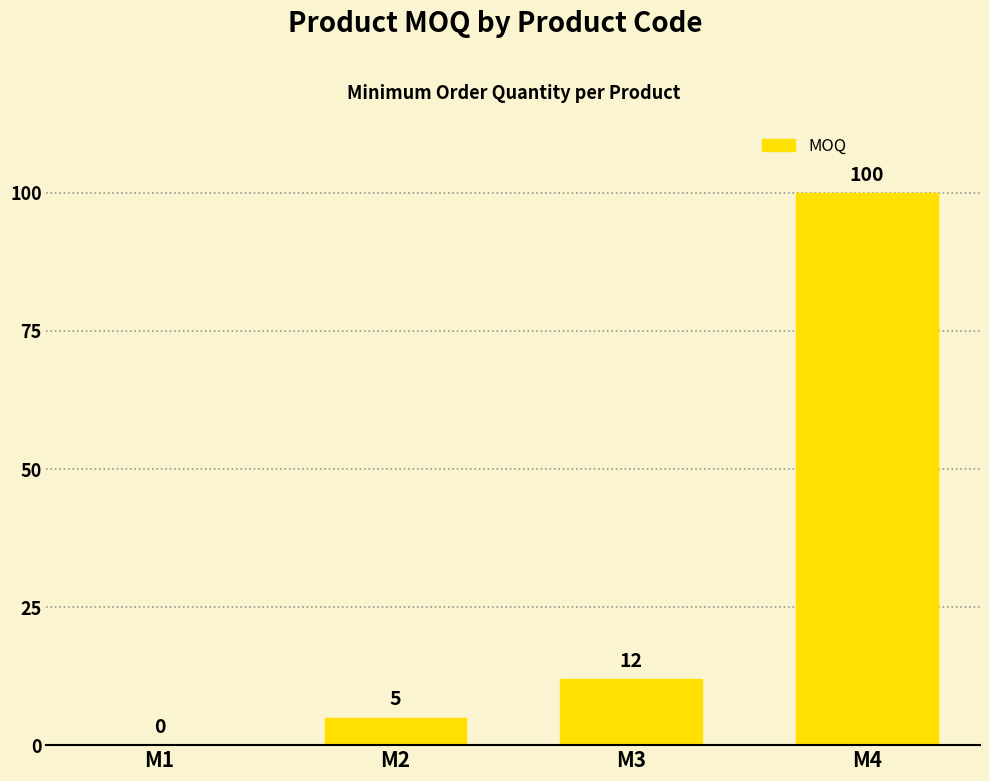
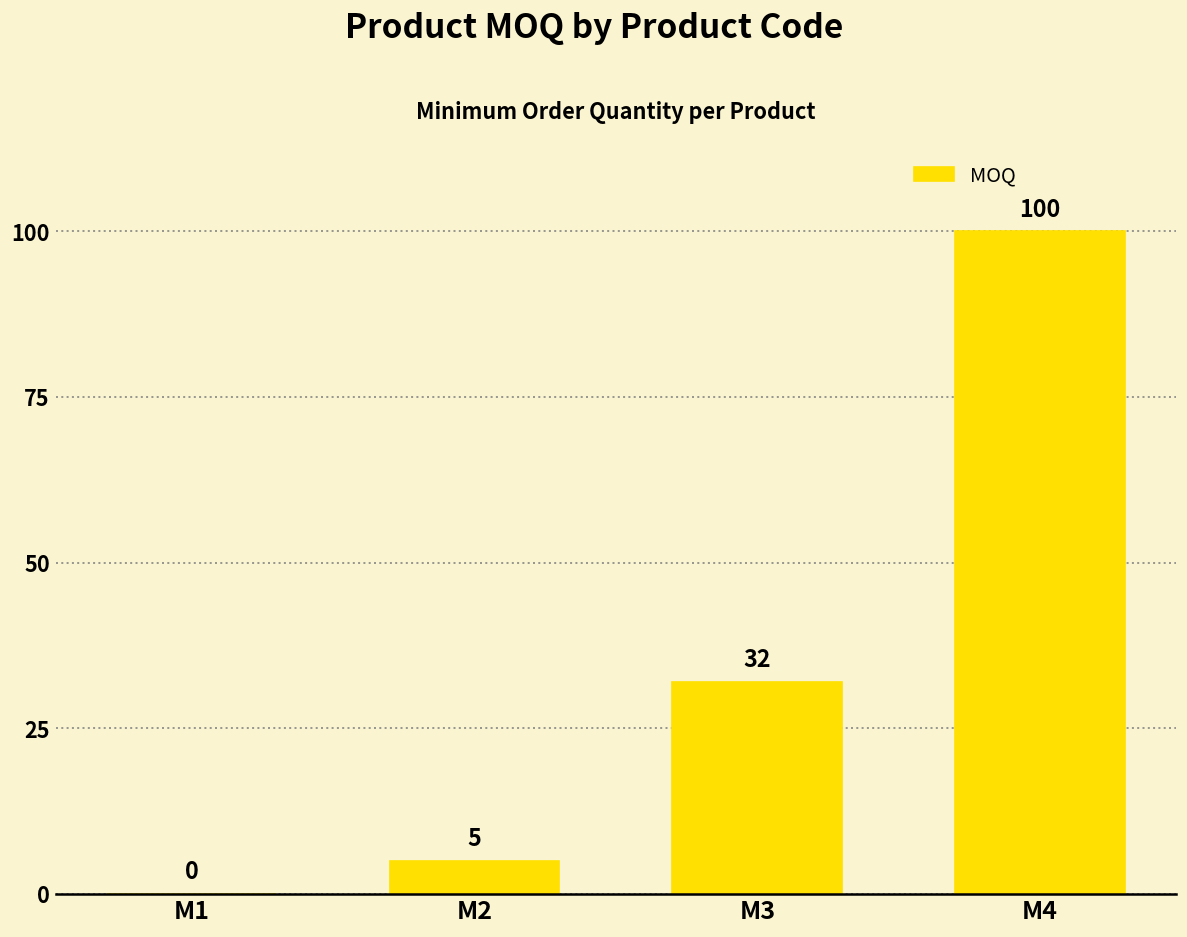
  {
    "M1": 0,
    "M2": 5,
-   "M3": 12,
+   "M3": 32,
    "M4": 100
  }
